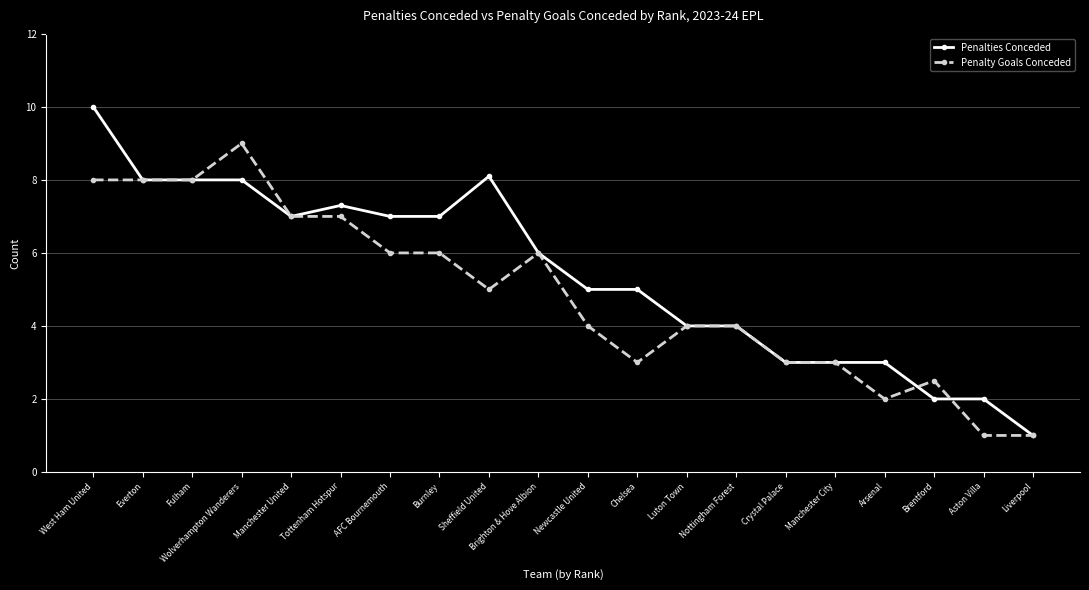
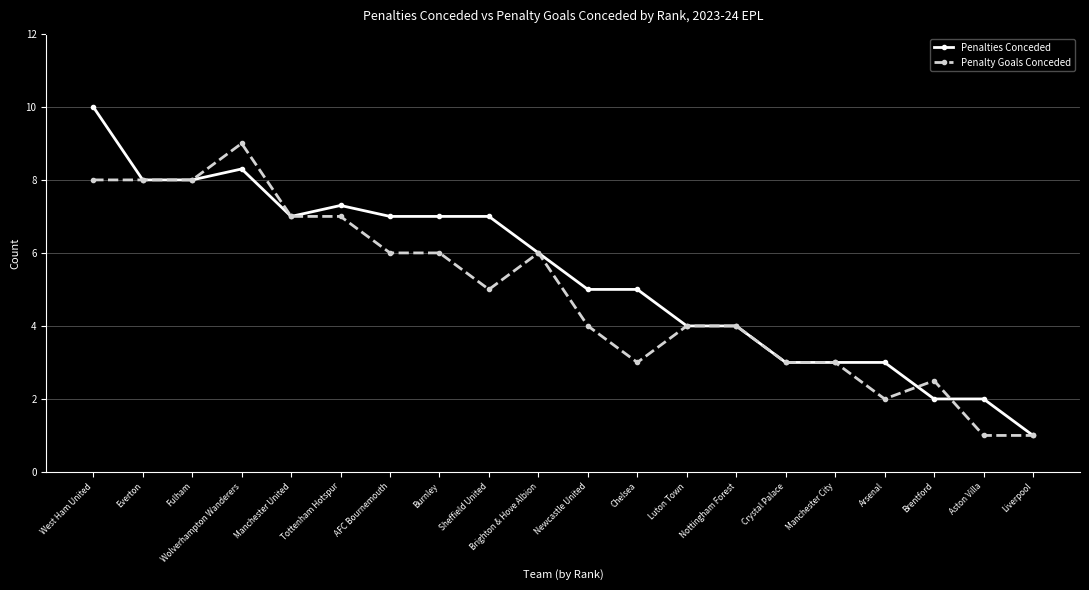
  {
    "Penalties Conceded": {
      "West Ham United": 10.0,
-     "Wolverhampton Wanderers": 8.0,
+     "Wolverhampton Wanderers": 8.3,
      "Tottenham Hotspur": 7.3,
      "AFC Bournemouth": 7.0,
      "Burnley": 7.0,
-     "Sheffield United": 8.1,
+     "Sheffield United": 7.0,
      "Newcastle United": 5.0,
      "Chelsea": 5.0,
      "Arsenal": 3.0,
      "Brentford": 2.0,
      "Aston Villa": 2.0
    },
    "Penalty Goals Conceded": {
      "West Ham United": 8.0,
      "Wolverhampton Wanderers": 9.0,
      "Tottenham Hotspur": 7.0,
      "AFC Bournemouth": 6.0,
      "Burnley": 6.0,
      "Sheffield United": 5.0,
      "Newcastle United": 4.0,
      "Chelsea": 3.0,
      "Arsenal": 2.0,
      "Brentford": 2.5,
      "Aston Villa": 1.0
    }
  }
